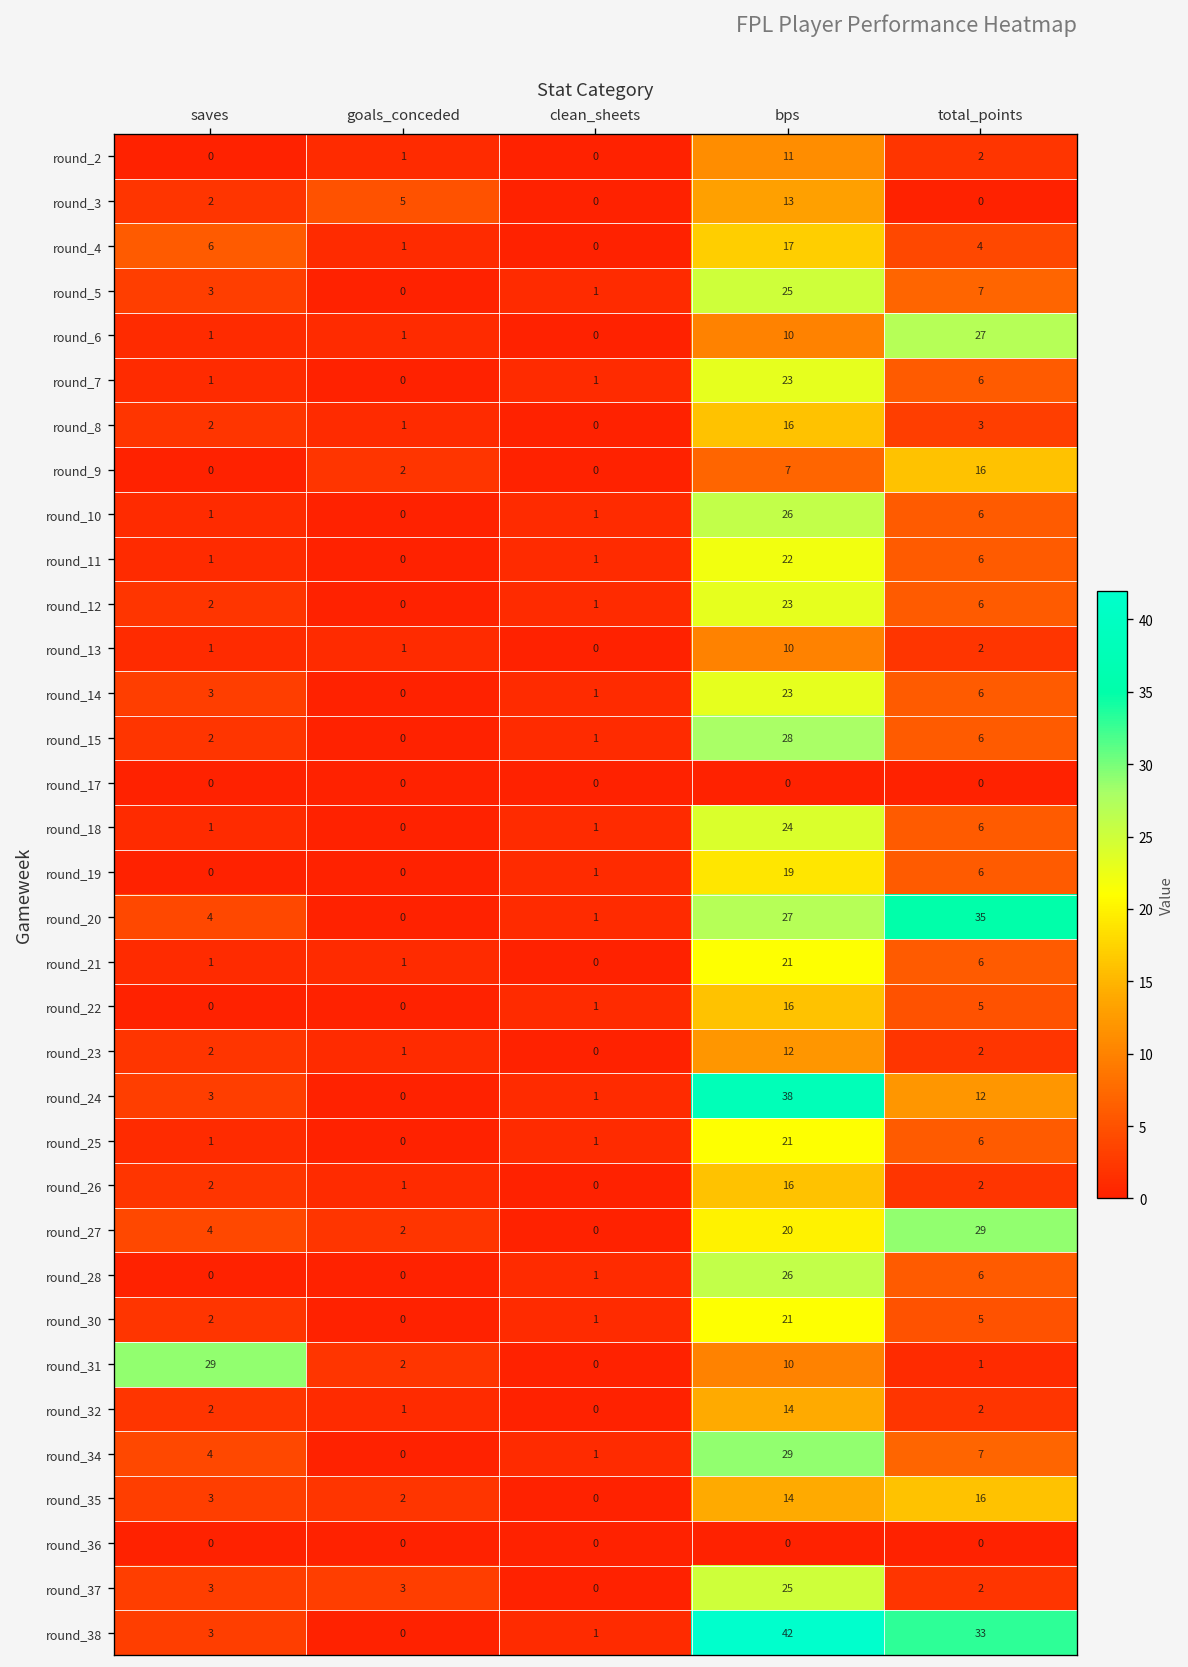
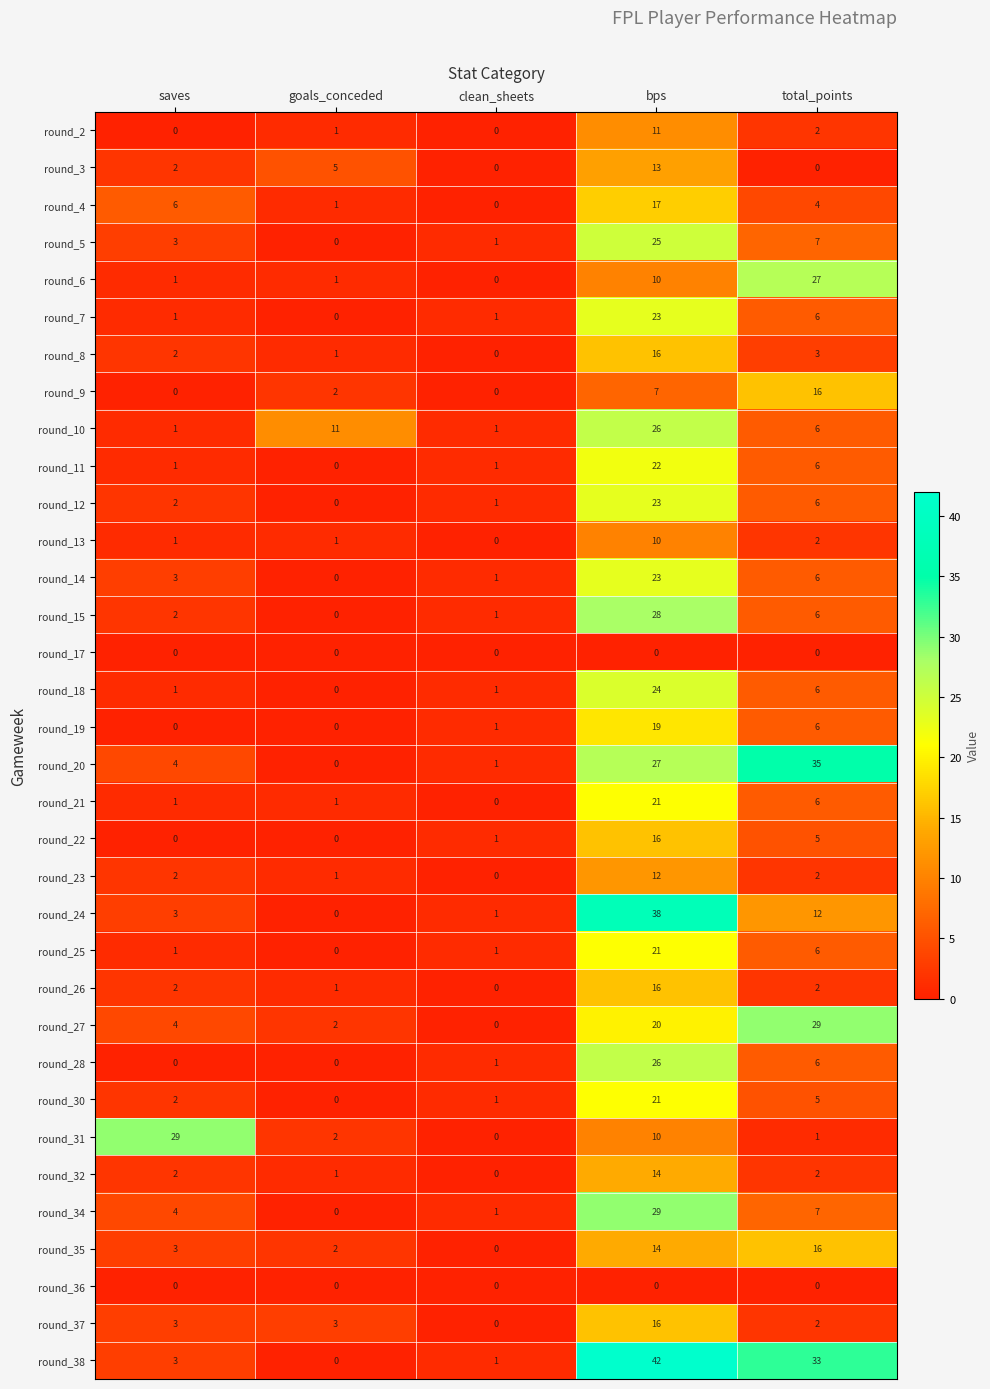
  {
    "round_2": {
      "saves": 0,
      "goals_conceded": 1,
      "clean_sheets": 0,
      "bps": 11,
      "total_points": 2
    },
    "round_3": {
      "saves": 2,
      "goals_conceded": 5,
      "clean_sheets": 0,
      "bps": 13,
      "total_points": 0
    },
    "round_4": {
      "saves": 6,
      "goals_conceded": 1,
      "clean_sheets": 0,
      "bps": 17,
      "total_points": 4
    },
    "round_5": {
      "saves": 3,
      "goals_conceded": 0,
      "clean_sheets": 1,
      "bps": 25,
      "total_points": 7
    },
    "round_6": {
      "saves": 1,
      "goals_conceded": 1,
      "clean_sheets": 0,
      "bps": 10,
      "total_points": 27
    },
    "round_7": {
      "saves": 1,
      "goals_conceded": 0,
      "clean_sheets": 1,
      "bps": 23,
      "total_points": 6
    },
    "round_8": {
      "saves": 2,
      "goals_conceded": 1,
      "clean_sheets": 0,
      "bps": 16,
      "total_points": 3
    },
    "round_9": {
      "saves": 0,
      "goals_conceded": 2,
      "clean_sheets": 0,
      "bps": 7,
      "total_points": 16
    },
    "round_10": {
      "saves": 1,
-     "goals_conceded": 0,
+     "goals_conceded": 11,
      "clean_sheets": 1,
      "bps": 26,
      "total_points": 6
    },
    "round_11": {
      "saves": 1,
      "goals_conceded": 0,
      "clean_sheets": 1,
      "bps": 22,
      "total_points": 6
    },
    "round_12": {
      "saves": 2,
      "goals_conceded": 0,
      "clean_sheets": 1,
      "bps": 23,
      "total_points": 6
    },
    "round_13": {
      "saves": 1,
      "goals_conceded": 1,
      "clean_sheets": 0,
      "bps": 10,
      "total_points": 2
    },
    "round_14": {
      "saves": 3,
      "goals_conceded": 0,
      "clean_sheets": 1,
      "bps": 23,
      "total_points": 6
    },
    "round_15": {
      "saves": 2,
      "goals_conceded": 0,
      "clean_sheets": 1,
      "bps": 28,
      "total_points": 6
    },
    "round_17": {
      "saves": 0,
      "goals_conceded": 0,
      "clean_sheets": 0,
      "bps": 0,
      "total_points": 0
    },
    "round_18": {
      "saves": 1,
      "goals_conceded": 0,
      "clean_sheets": 1,
      "bps": 24,
      "total_points": 6
    },
    "round_19": {
      "saves": 0,
      "goals_conceded": 0,
      "clean_sheets": 1,
      "bps": 19,
      "total_points": 6
    },
    "round_20": {
      "saves": 4,
      "goals_conceded": 0,
      "clean_sheets": 1,
      "bps": 27,
      "total_points": 35
    },
    "round_21": {
      "saves": 1,
      "goals_conceded": 1,
      "clean_sheets": 0,
      "bps": 21,
      "total_points": 6
    },
    "round_22": {
      "saves": 0,
      "goals_conceded": 0,
      "clean_sheets": 1,
      "bps": 16,
      "total_points": 5
    },
    "round_23": {
      "saves": 2,
      "goals_conceded": 1,
      "clean_sheets": 0,
      "bps": 12,
      "total_points": 2
    },
    "round_24": {
      "saves": 3,
      "goals_conceded": 0,
      "clean_sheets": 1,
      "bps": 38,
      "total_points": 12
    },
    "round_25": {
      "saves": 1,
      "goals_conceded": 0,
      "clean_sheets": 1,
      "bps": 21,
      "total_points": 6
    },
    "round_26": {
      "saves": 2,
      "goals_conceded": 1,
      "clean_sheets": 0,
      "bps": 16,
      "total_points": 2
    },
    "round_27": {
      "saves": 4,
      "goals_conceded": 2,
      "clean_sheets": 0,
      "bps": 20,
      "total_points": 29
    },
    "round_28": {
      "saves": 0,
      "goals_conceded": 0,
      "clean_sheets": 1,
      "bps": 26,
      "total_points": 6
    },
    "round_30": {
      "saves": 2,
      "goals_conceded": 0,
      "clean_sheets": 1,
      "bps": 21,
      "total_points": 5
    },
    "round_31": {
      "saves": 29,
      "goals_conceded": 2,
      "clean_sheets": 0,
      "bps": 10,
      "total_points": 1
    },
    "round_32": {
      "saves": 2,
      "goals_conceded": 1,
      "clean_sheets": 0,
      "bps": 14,
      "total_points": 2
    },
    "round_34": {
      "saves": 4,
      "goals_conceded": 0,
      "clean_sheets": 1,
      "bps": 29,
      "total_points": 7
    },
    "round_35": {
      "saves": 3,
      "goals_conceded": 2,
      "clean_sheets": 0,
      "bps": 14,
      "total_points": 16
    },
    "round_36": {
      "saves": 0,
      "goals_conceded": 0,
      "clean_sheets": 0,
      "bps": 0,
      "total_points": 0
    },
    "round_37": {
      "saves": 3,
      "goals_conceded": 3,
      "clean_sheets": 0,
-     "bps": 25,
+     "bps": 16,
      "total_points": 2
    },
    "round_38": {
      "saves": 3,
      "goals_conceded": 0,
      "clean_sheets": 1,
      "bps": 42,
      "total_points": 33
    }
  }
